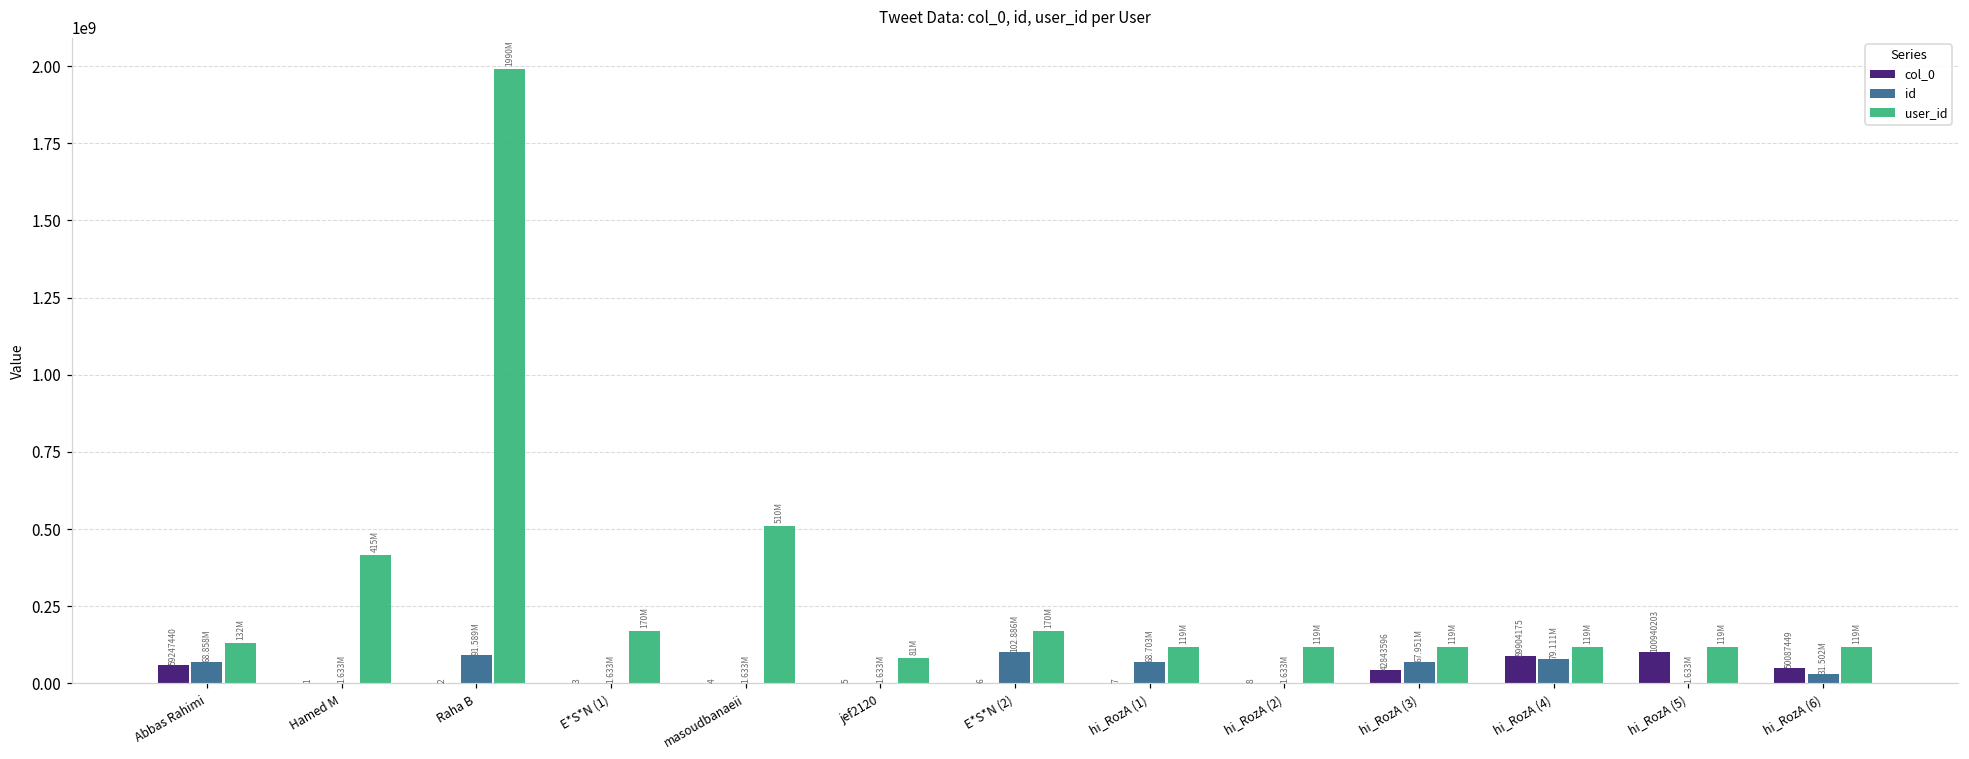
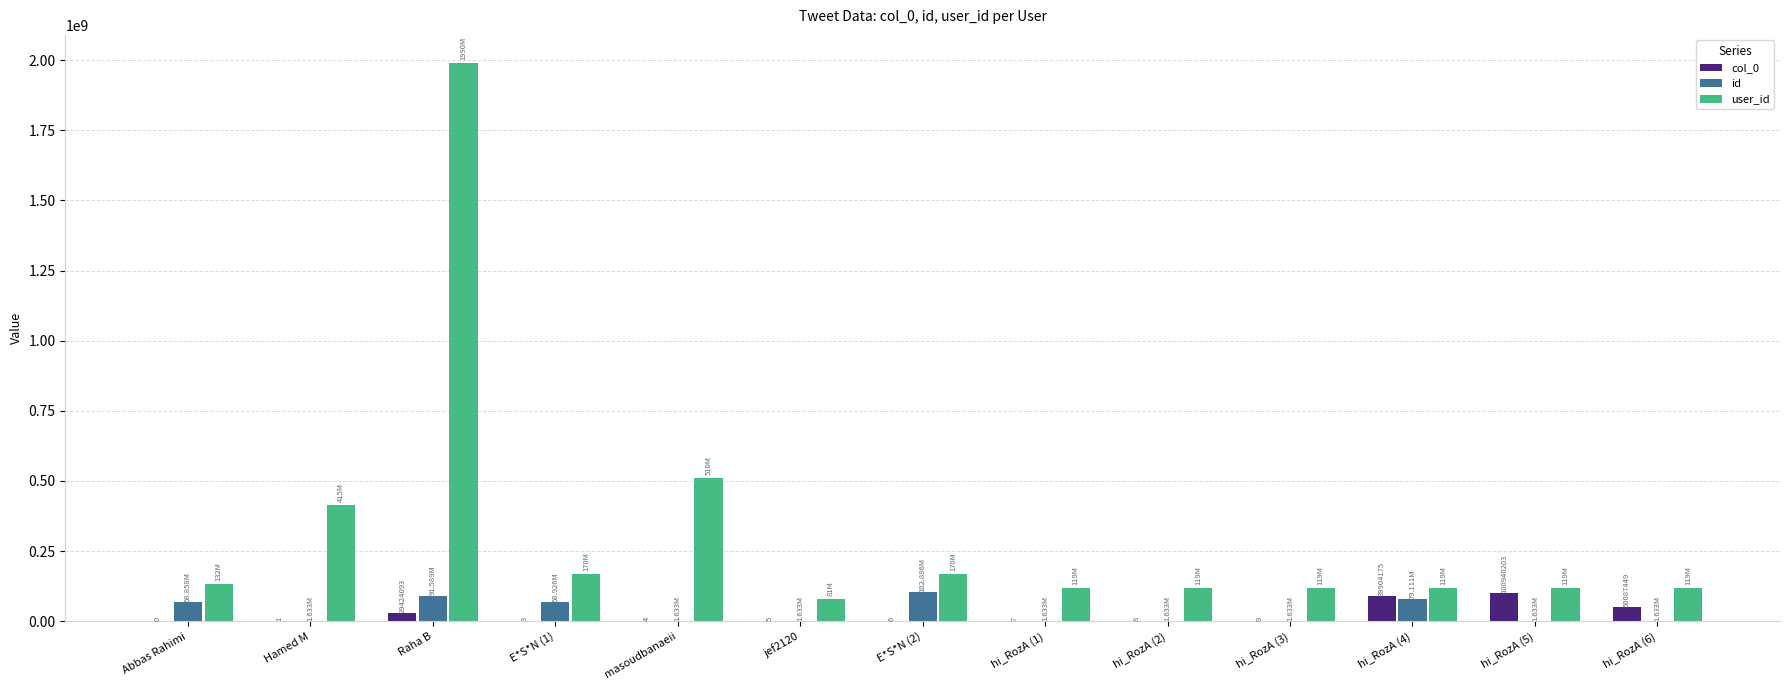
  {
    "col_0": {
-     "Abbas Rahimi": "59247440",
+     "Abbas Rahimi": "0",
      "Hamed M": "1",
-     "Raha B": "2",
+     "Raha B": "29424093",
      "E*S*N (1)": "3",
      "masoudbanaeii": "4",
      "jef2120": "5",
      "E*S*N (2)": "6",
      "hi_RozA (1)": "7",
      "hi_RozA (2)": "8",
-     "hi_RozA (3)": "42843596",
+     "hi_RozA (3)": "9",
      "hi_RozA (4)": "89904175",
      "hi_RozA (5)": "100940203",
      "hi_RozA (6)": "50087449"
    },
    "id": {
      "Abbas Rahimi": "68.858M",
      "Hamed M": "1.633M",
      "Raha B": "91.589M",
-     "E*S*N (1)": "1.633M",
+     "E*S*N (1)": "68.926M",
      "masoudbanaeii": "1.633M",
      "jef2120": "1.633M",
      "E*S*N (2)": "102.886M",
-     "hi_RozA (1)": "68.703M",
+     "hi_RozA (1)": "1.633M",
      "hi_RozA (2)": "1.633M",
-     "hi_RozA (3)": "67.951M",
+     "hi_RozA (3)": "1.633M",
      "hi_RozA (4)": "79.111M",
      "hi_RozA (5)": "1.633M",
-     "hi_RozA (6)": "31.502M"
+     "hi_RozA (6)": "1.633M"
    },
    "user_id": {
      "Abbas Rahimi": "132M",
      "Hamed M": "415M",
      "Raha B": "1990M",
      "E*S*N (1)": "170M",
      "masoudbanaeii": "510M",
      "jef2120": "81M",
      "E*S*N (2)": "170M",
      "hi_RozA (1)": "119M",
      "hi_RozA (2)": "119M",
      "hi_RozA (3)": "119M",
      "hi_RozA (4)": "119M",
      "hi_RozA (5)": "119M",
      "hi_RozA (6)": "119M"
    }
  }
